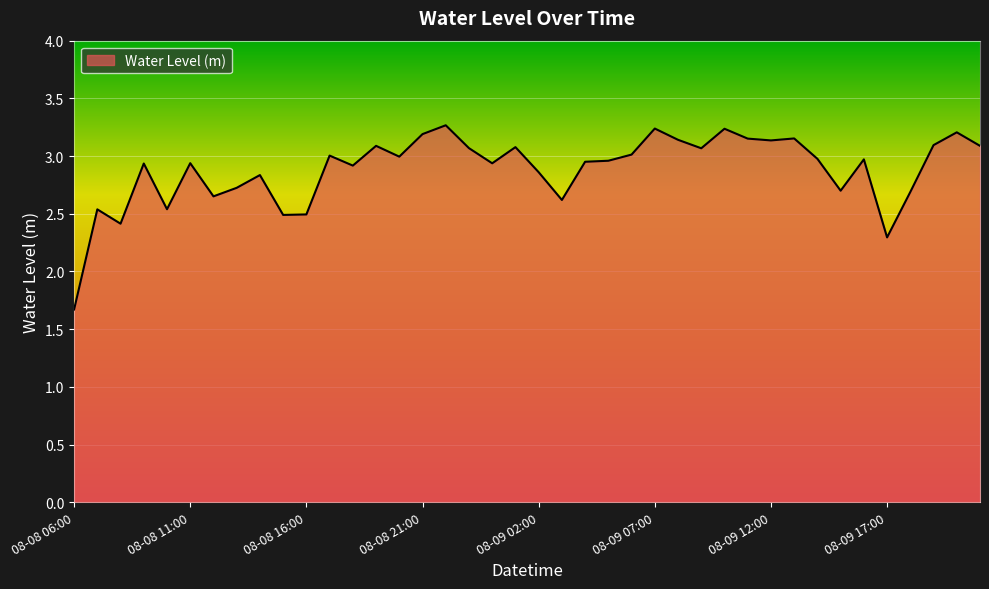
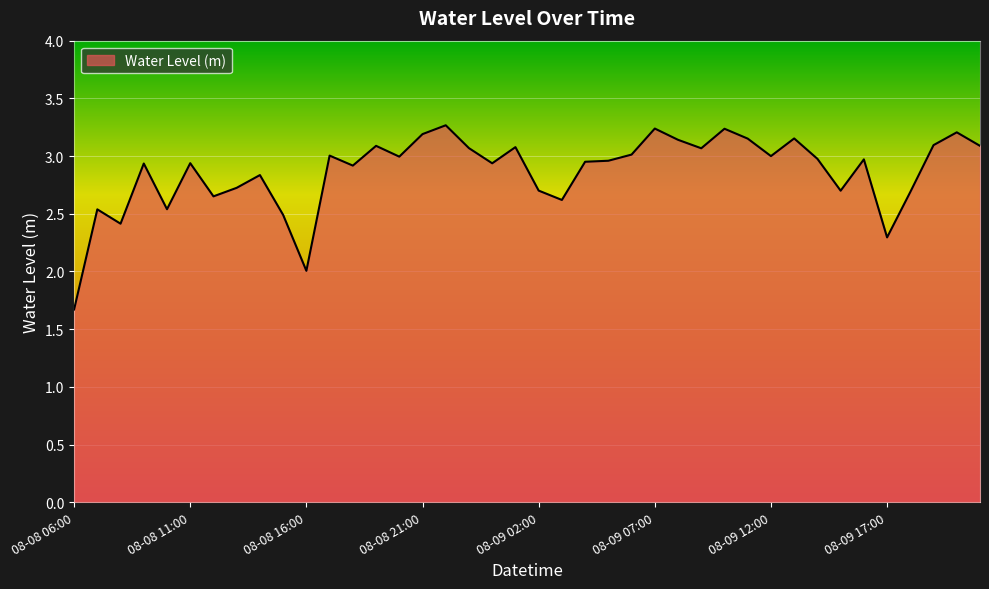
  {
    "08-08 06:00": 1.67,
    "08-08 11:00": 2.94,
-   "08-08 16:00": 2.49,
+   "08-08 16:00": 2.01,
    "08-08 21:00": 3.19,
-   "08-09 02:00": 2.86,
+   "08-09 02:00": 2.70,
    "08-09 07:00": 3.24,
-   "08-09 12:00": 3.14,
+   "08-09 12:00": 3.00,
    "08-09 17:00": 2.30
  }
